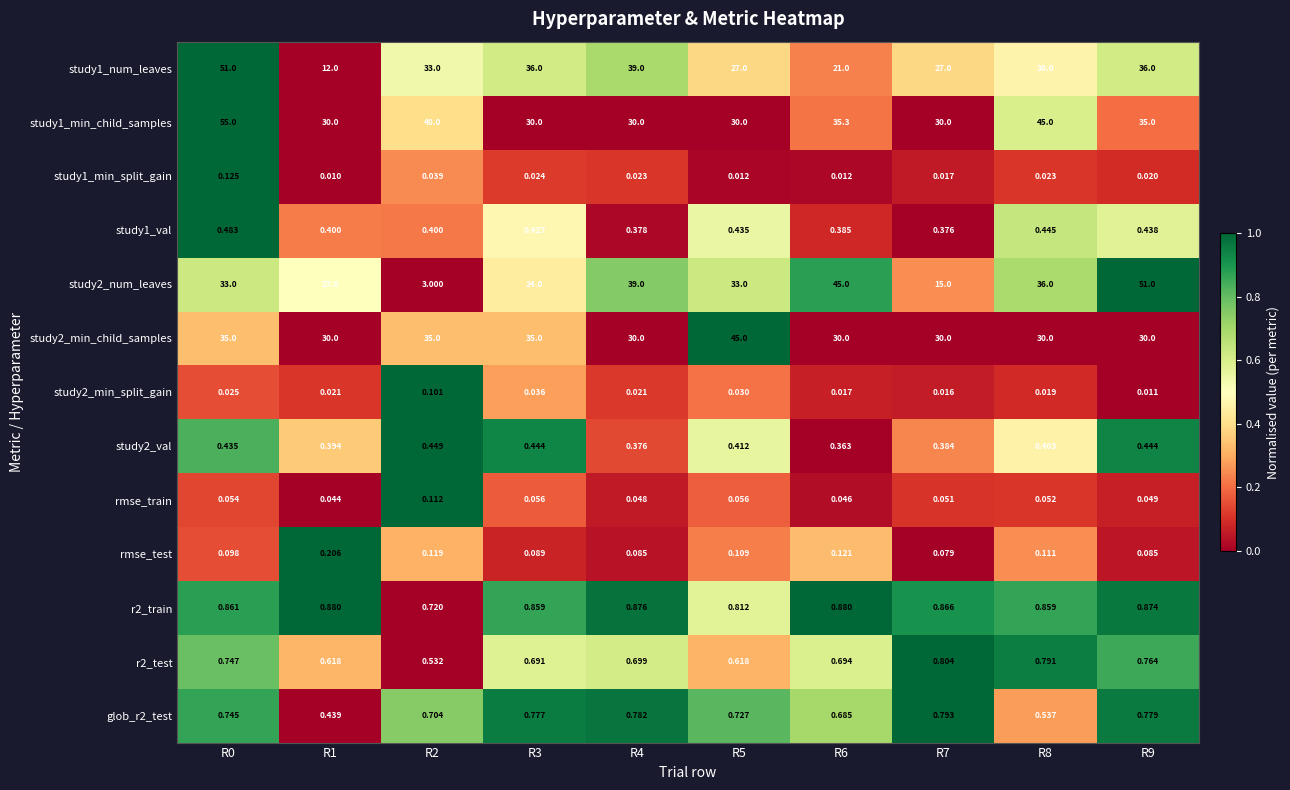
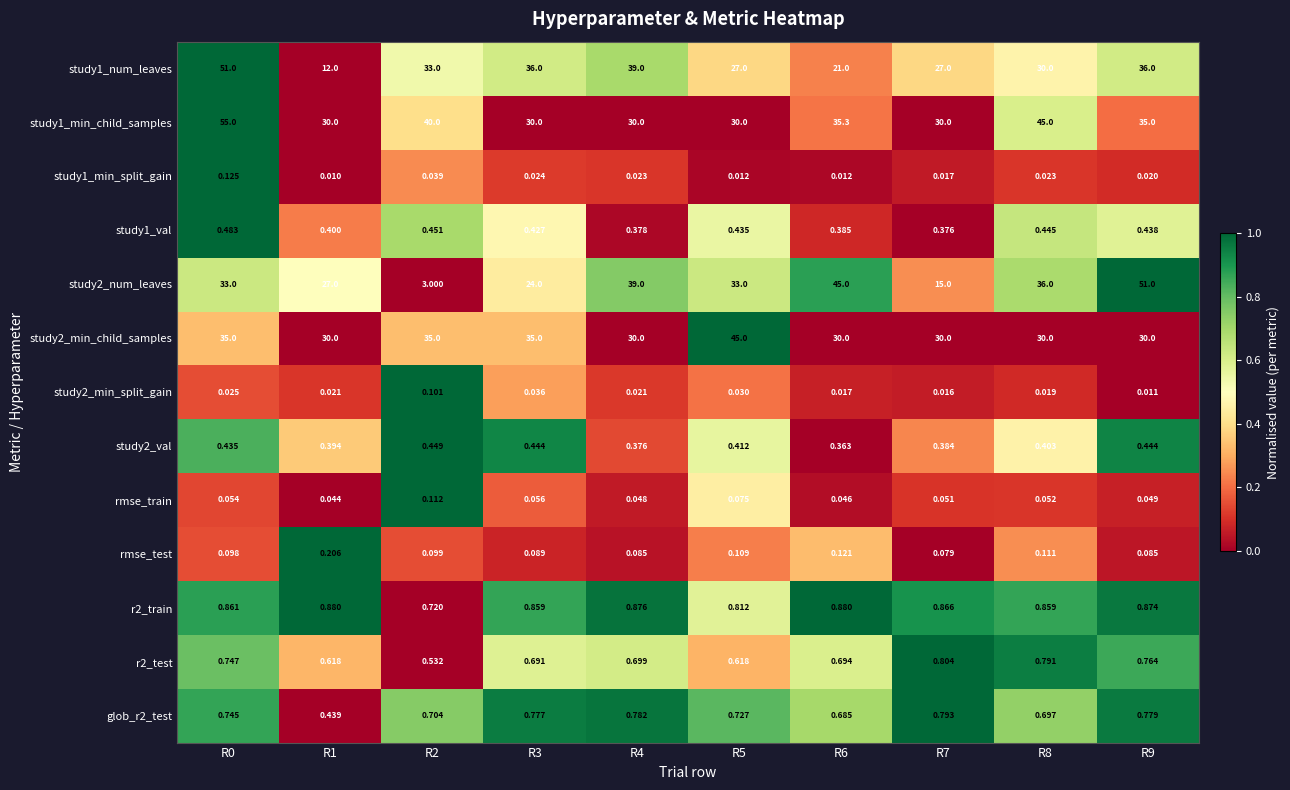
  {
    "study1_num_leaves": {
      "R0": 51.0,
      "R1": 12.0,
      "R2": 33.0,
      "R3": 36.0,
      "R4": 39.0,
      "R5": 27.0,
      "R6": 21.0,
      "R7": 27.0,
      "R8": 30.0,
      "R9": 36.0
    },
    "study1_min_child_samples": {
      "R0": 55.0,
      "R1": 30.0,
      "R2": 40.0,
      "R3": 30.0,
      "R4": 30.0,
      "R5": 30.0,
      "R6": 35.3,
      "R7": 30.0,
      "R8": 45.0,
      "R9": 35.0
    },
    "study1_min_split_gain": {
      "R0": 0.125,
      "R1": 0.010,
      "R2": 0.039,
      "R3": 0.024,
      "R4": 0.023,
      "R5": 0.012,
      "R6": 0.012,
      "R7": 0.017,
      "R8": 0.023,
      "R9": 0.020
    },
    "study1_val": {
      "R0": 0.483,
      "R1": 0.400,
-     "R2": 0.400,
+     "R2": 0.451,
      "R3": 0.427,
      "R4": 0.378,
      "R5": 0.435,
      "R6": 0.385,
      "R7": 0.376,
      "R8": 0.445,
      "R9": 0.438
    },
    "study2_num_leaves": {
      "R0": 33.0,
      "R1": 27.0,
      "R2": 3.000,
      "R3": 24.0,
      "R4": 39.0,
      "R5": 33.0,
      "R6": 45.0,
      "R7": 15.0,
      "R8": 36.0,
      "R9": 51.0
    },
    "study2_min_child_samples": {
      "R0": 35.0,
      "R1": 30.0,
      "R2": 35.0,
      "R3": 35.0,
      "R4": 30.0,
      "R5": 45.0,
      "R6": 30.0,
      "R7": 30.0,
      "R8": 30.0,
      "R9": 30.0
    },
    "study2_min_split_gain": {
      "R0": 0.025,
      "R1": 0.021,
      "R2": 0.101,
      "R3": 0.036,
      "R4": 0.021,
      "R5": 0.030,
      "R6": 0.017,
      "R7": 0.016,
      "R8": 0.019,
      "R9": 0.011
    },
    "study2_val": {
      "R0": 0.435,
      "R1": 0.394,
      "R2": 0.449,
      "R3": 0.444,
      "R4": 0.376,
      "R5": 0.412,
      "R6": 0.363,
      "R7": 0.384,
      "R8": 0.403,
      "R9": 0.444
    },
    "rmse_train": {
      "R0": 0.054,
      "R1": 0.044,
      "R2": 0.112,
      "R3": 0.056,
      "R4": 0.048,
-     "R5": 0.056,
+     "R5": 0.075,
      "R6": 0.046,
      "R7": 0.051,
      "R8": 0.052,
      "R9": 0.049
    },
    "rmse_test": {
      "R0": 0.098,
      "R1": 0.206,
-     "R2": 0.119,
+     "R2": 0.099,
      "R3": 0.089,
      "R4": 0.085,
      "R5": 0.109,
      "R6": 0.121,
      "R7": 0.079,
      "R8": 0.111,
      "R9": 0.085
    },
    "r2_train": {
      "R0": 0.861,
      "R1": 0.880,
      "R2": 0.720,
      "R3": 0.859,
      "R4": 0.876,
      "R5": 0.812,
      "R6": 0.880,
      "R7": 0.866,
      "R8": 0.859,
      "R9": 0.874
    },
    "r2_test": {
      "R0": 0.747,
      "R1": 0.618,
      "R2": 0.532,
      "R3": 0.691,
      "R4": 0.699,
      "R5": 0.618,
      "R6": 0.694,
      "R7": 0.804,
      "R8": 0.791,
      "R9": 0.764
    },
    "glob_r2_test": {
      "R0": 0.745,
      "R1": 0.439,
      "R2": 0.704,
      "R3": 0.777,
      "R4": 0.782,
      "R5": 0.727,
      "R6": 0.685,
      "R7": 0.793,
-     "R8": 0.537,
+     "R8": 0.697,
      "R9": 0.779
    }
  }
